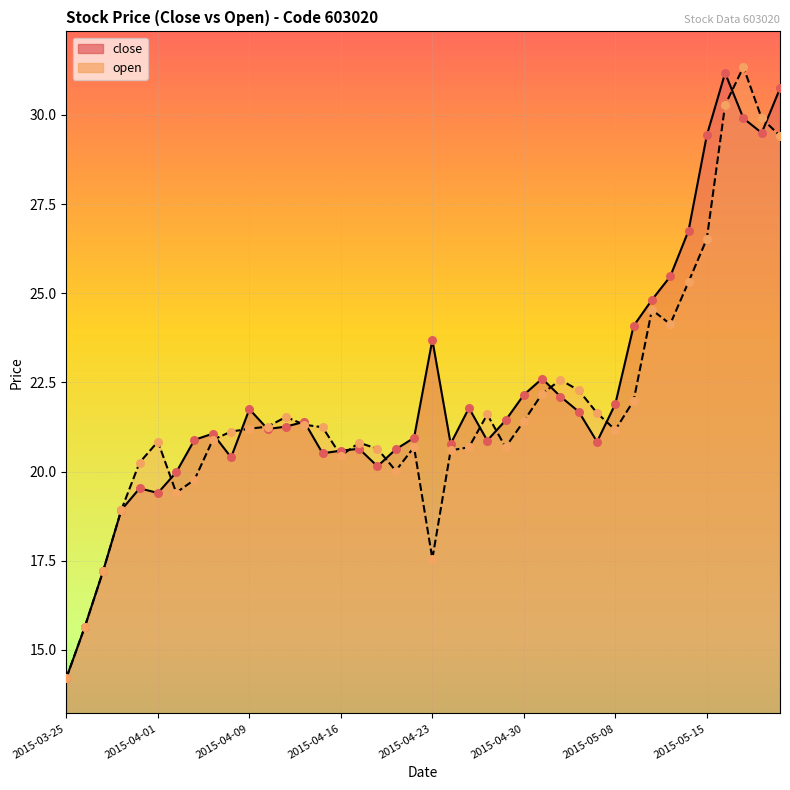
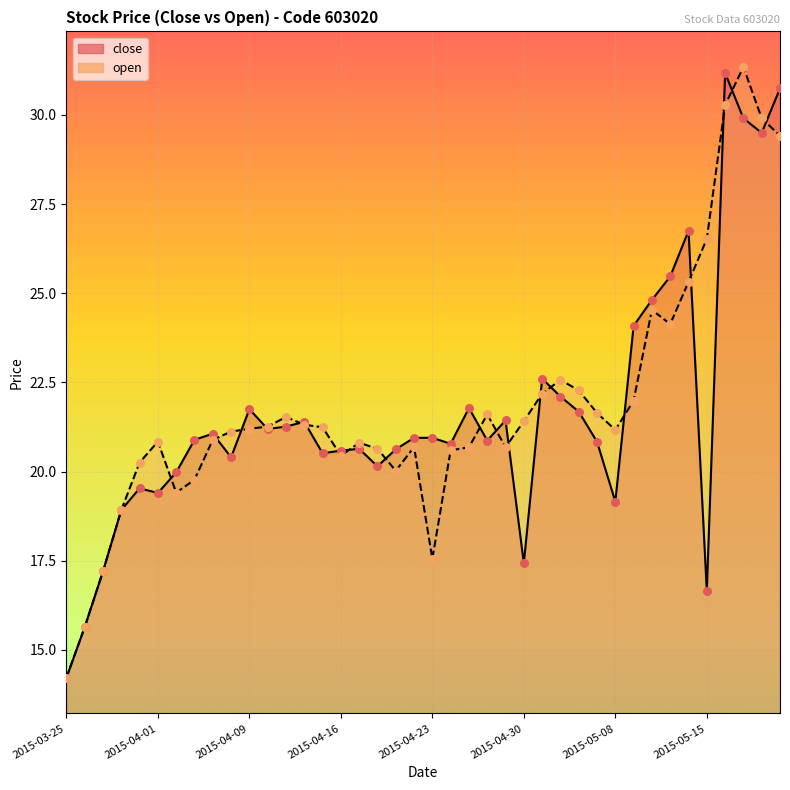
  {
    "close": {
      "2015-04-01": 19.4,
      "2015-04-09": 21.7,
      "2015-04-16": 20.6,
-     "2015-04-23": 23.7,
-     "2015-04-30": 22.2,
-     "2015-05-08": 21.9,
-     "2015-05-15": 29.4
+     "2015-04-23": 20.9,
+     "2015-04-30": 17.4,
+     "2015-05-08": 19.2,
+     "2015-05-15": 16.6
    },
    "open": {
      "2015-04-01": 20.8,
      "2015-04-09": 21.2,
      "2015-04-16": 20.4,
      "2015-04-23": 17.6,
      "2015-04-30": 21.4,
      "2015-05-08": 21.2,
      "2015-05-15": 26.5
    }
  }
